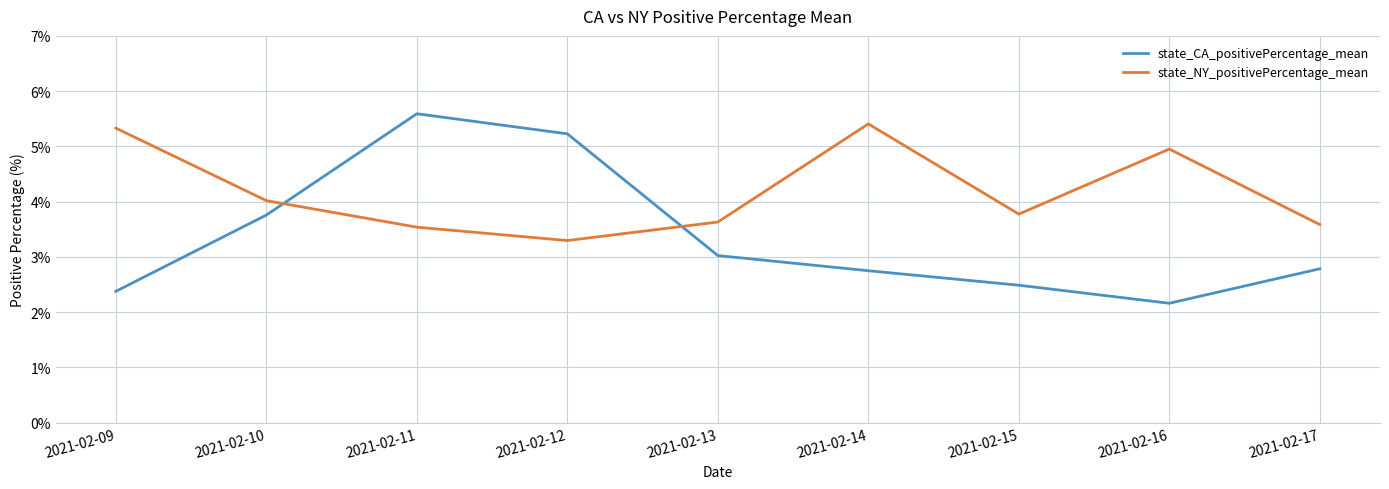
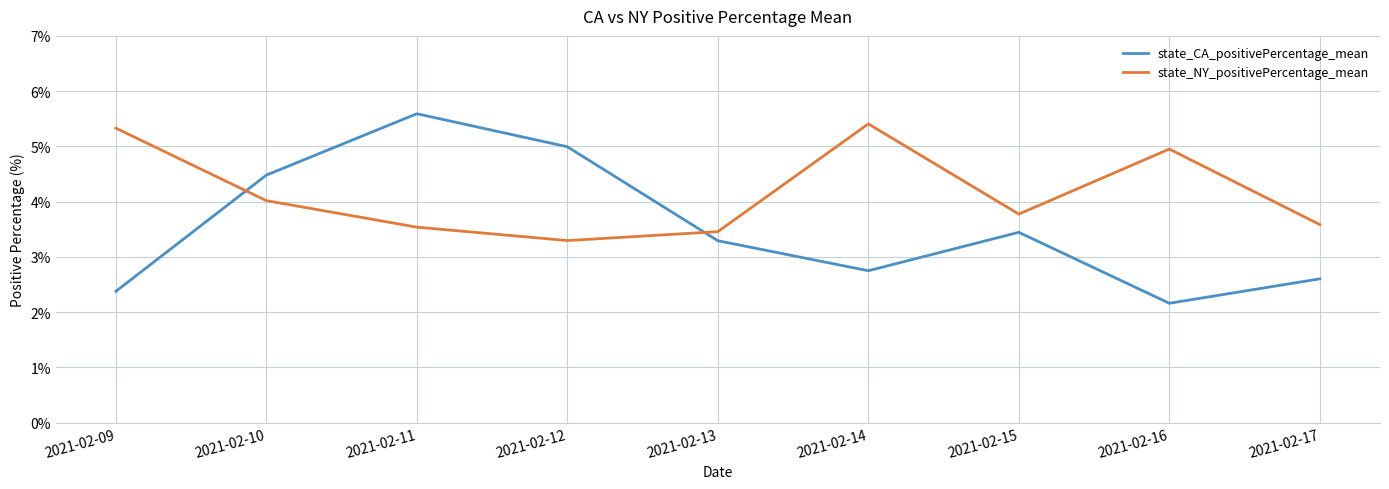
  {
    "state_CA_positivePercentage_mean": {
      "2021-02-09": "2.4%",
-     "2021-02-10": "3.8%",
+     "2021-02-10": "4.5%",
      "2021-02-11": "5.6%",
-     "2021-02-12": "5.2%",
-     "2021-02-13": "3.0%",
+     "2021-02-12": "5.0%",
+     "2021-02-13": "3.3%",
      "2021-02-14": "2.7%",
-     "2021-02-15": "2.5%",
+     "2021-02-15": "3.4%",
      "2021-02-16": "2.2%",
-     "2021-02-17": "2.8%"
+     "2021-02-17": "2.6%"
    },
    "state_NY_positivePercentage_mean": {
      "2021-02-09": "5.3%",
      "2021-02-10": "4.0%",
      "2021-02-11": "3.5%",
      "2021-02-12": "3.3%",
-     "2021-02-13": "3.6%",
+     "2021-02-13": "3.5%",
      "2021-02-14": "5.4%",
      "2021-02-15": "3.8%",
      "2021-02-16": "5.0%",
      "2021-02-17": "3.6%"
    }
  }
